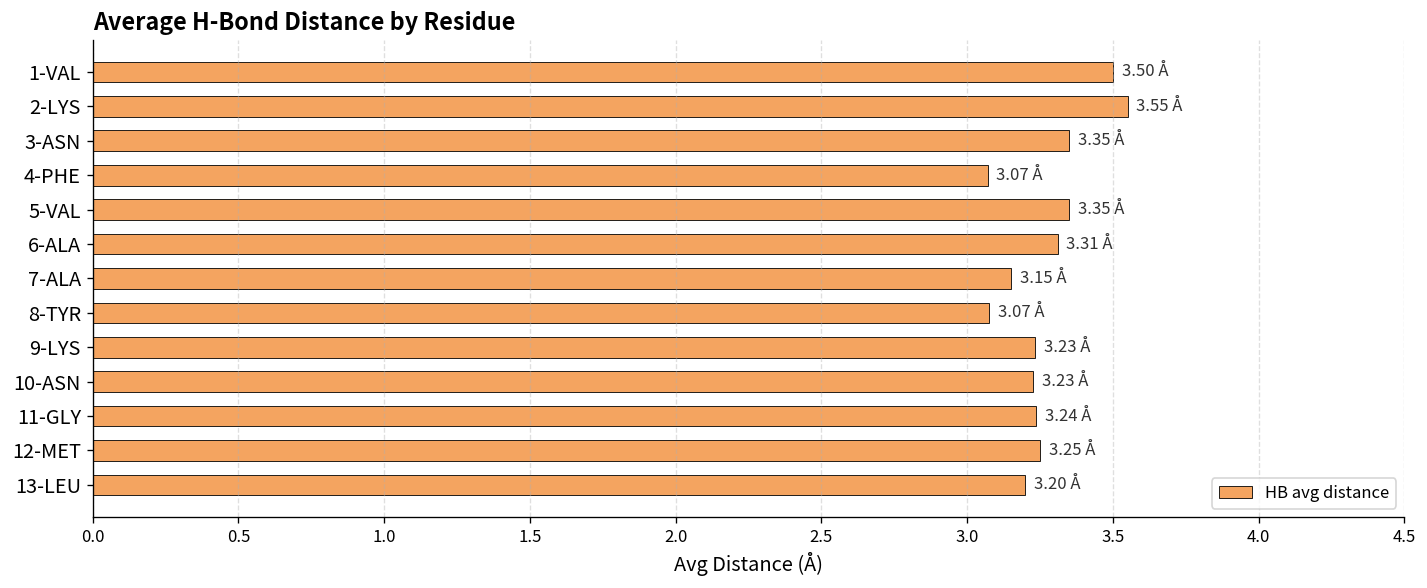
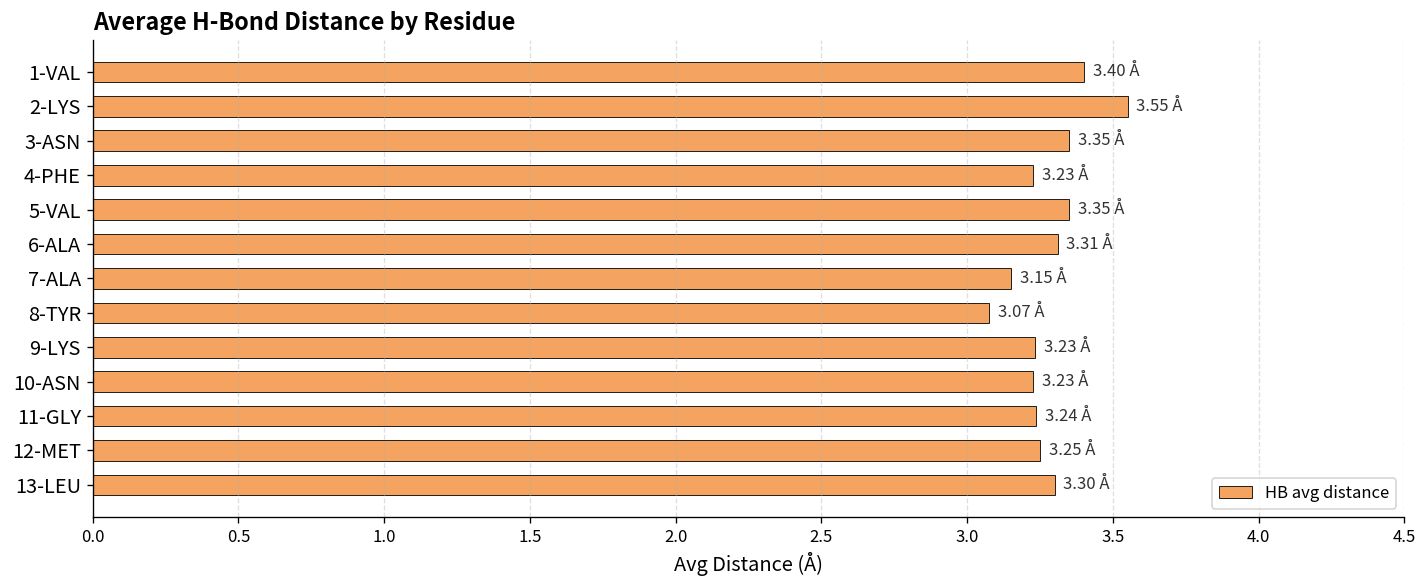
  {
-   "1-VAL": 3.50,
+   "1-VAL": 3.40,
    "2-LYS": 3.55,
    "3-ASN": 3.35,
-   "4-PHE": 3.07,
+   "4-PHE": 3.23,
    "5-VAL": 3.35,
    "6-ALA": 3.31,
    "7-ALA": 3.15,
    "8-TYR": 3.07,
    "9-LYS": 3.23,
    "10-ASN": 3.23,
    "11-GLY": 3.24,
    "12-MET": 3.25,
-   "13-LEU": 3.20
+   "13-LEU": 3.30
  }
